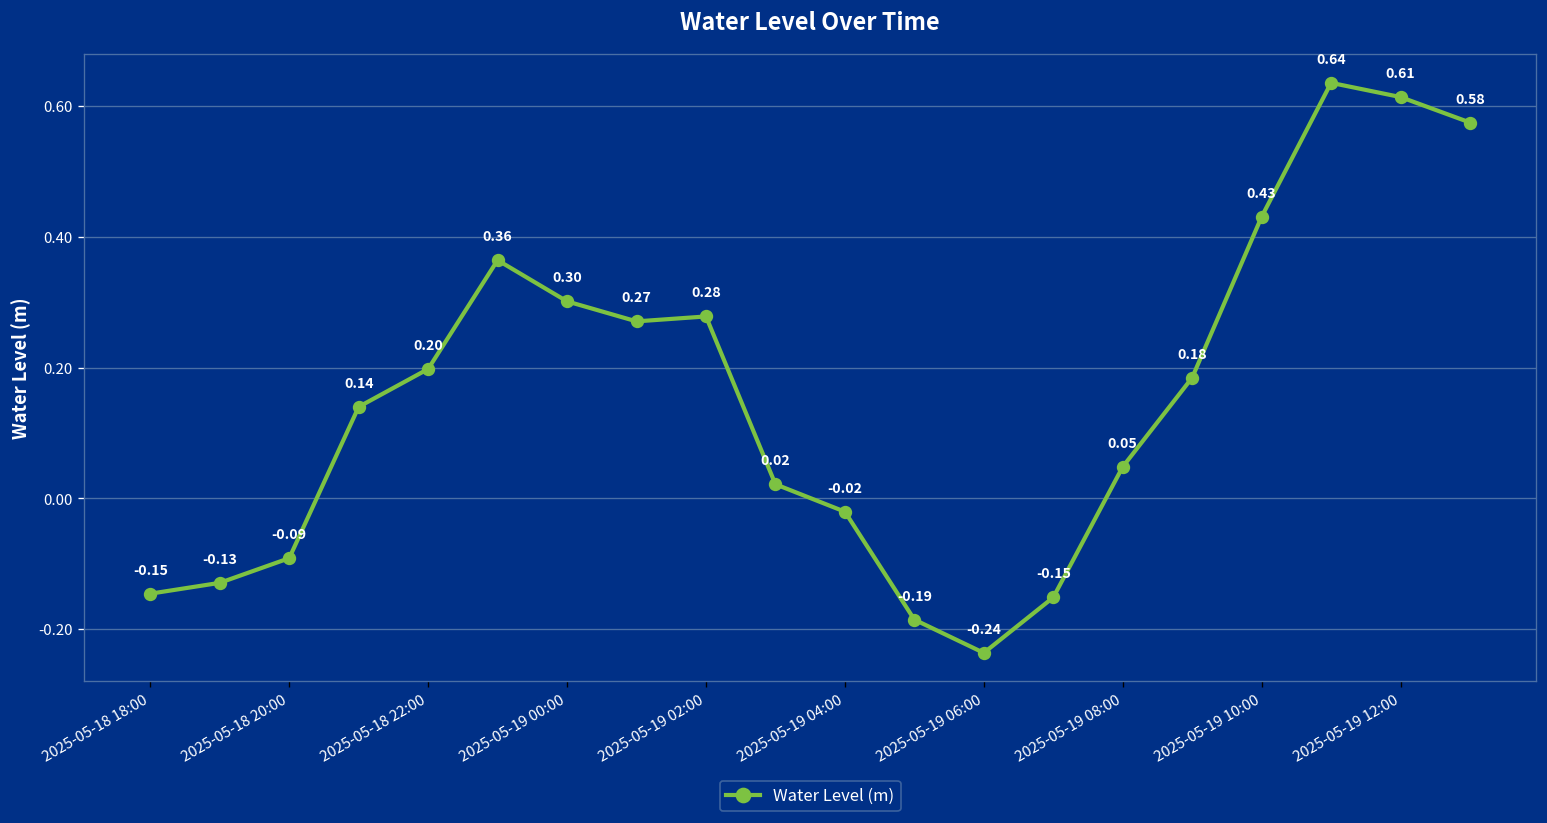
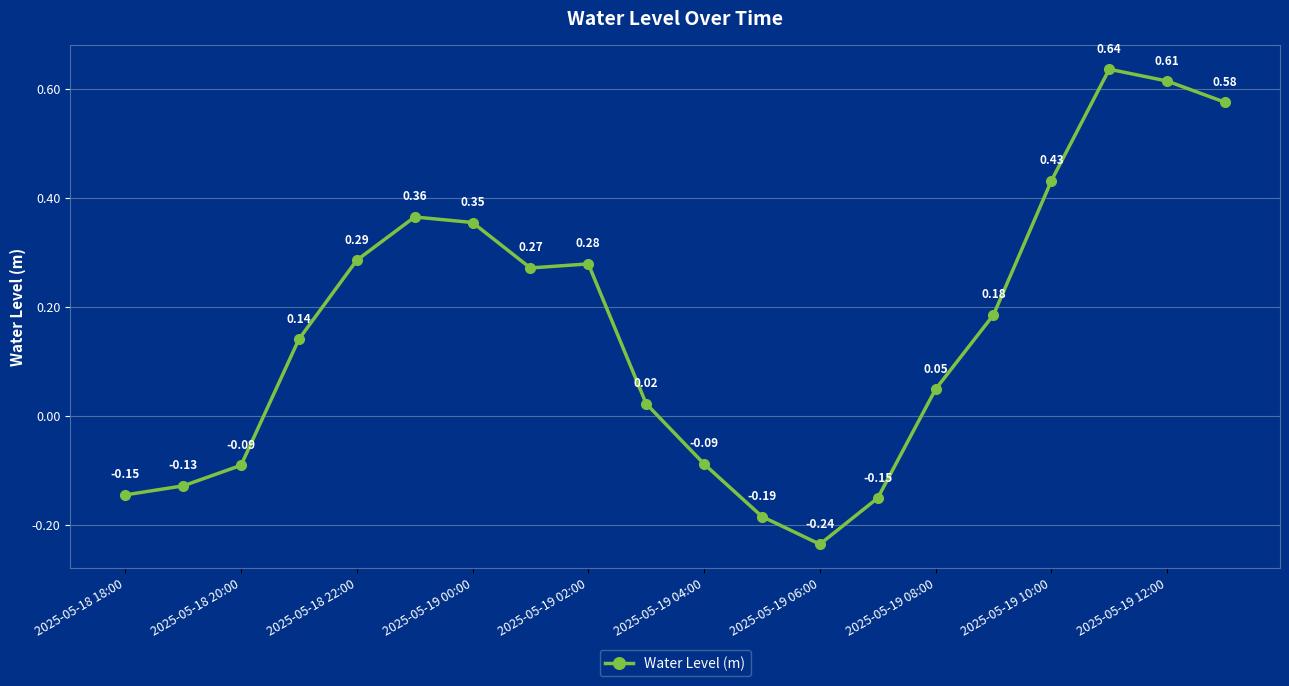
  {
    "2025-05-18 18:00": -0.15,
    "2025-05-18 20:00": -0.09,
-   "2025-05-18 22:00": 0.20,
-   "2025-05-19 00:00": 0.30,
+   "2025-05-18 22:00": 0.29,
+   "2025-05-19 00:00": 0.35,
    "2025-05-19 02:00": 0.28,
-   "2025-05-19 04:00": -0.02,
+   "2025-05-19 04:00": -0.09,
    "2025-05-19 06:00": -0.24,
    "2025-05-19 08:00": 0.05,
    "2025-05-19 10:00": 0.43,
    "2025-05-19 12:00": 0.61
  }
